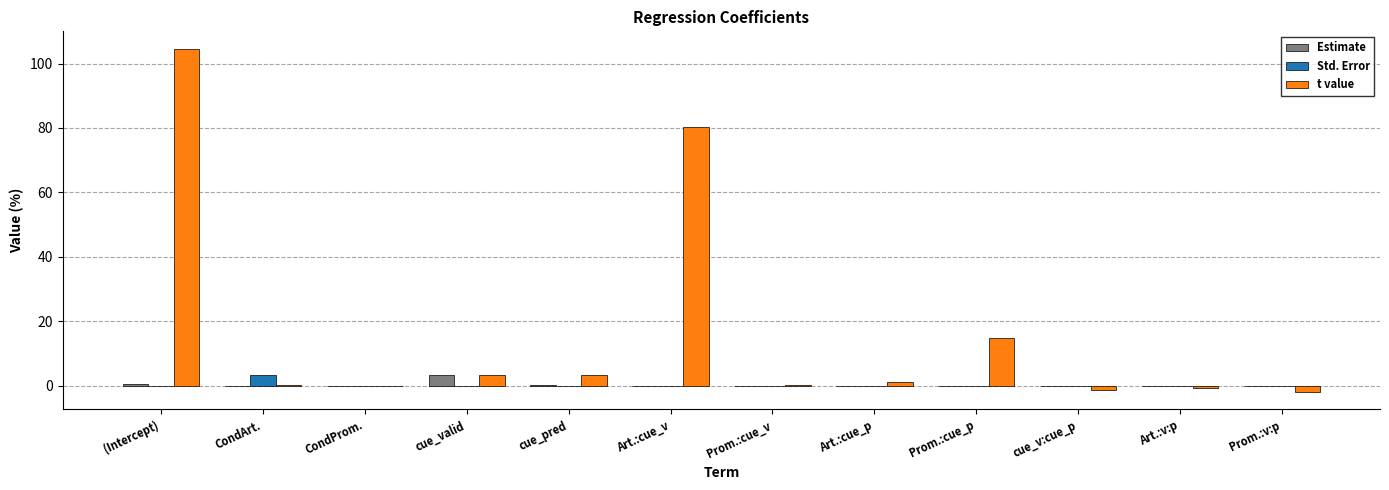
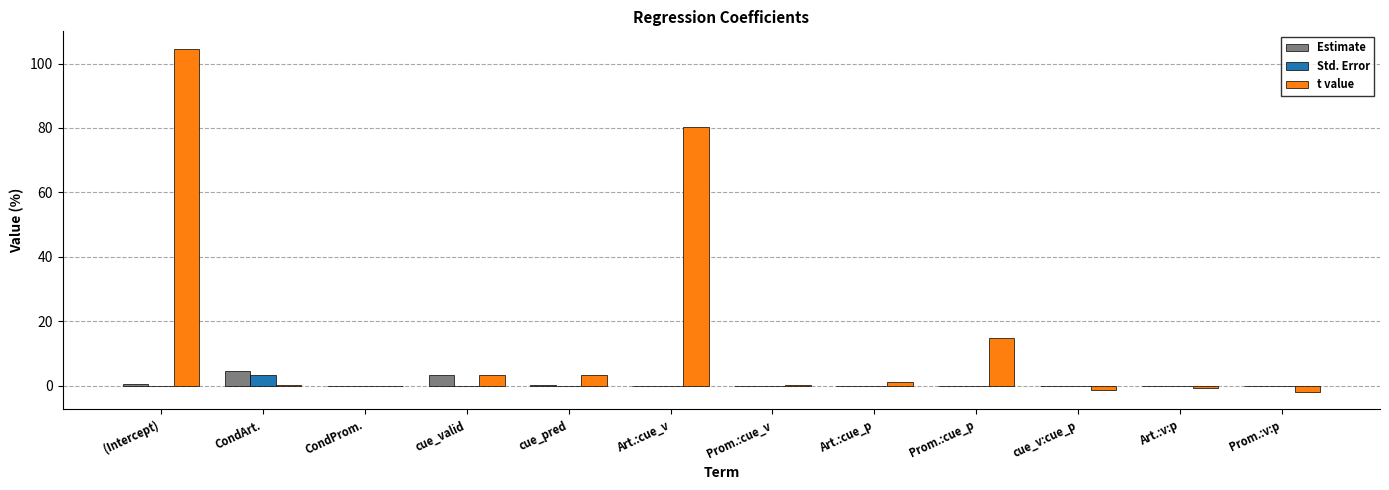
  {
    "Estimate": {
-     "CondArt.": 0,
+     "CondArt.": 4,
      "cue_valid": 3
    },
    "Std. Error": {
      "CondArt.": 3
    },
    "t value": {
      "(Intercept)": 105,
      "cue_valid": 3,
      "cue_pred": 3,
      "Art.:cue_v": 80,
      "Art.:cue_p": 1,
      "Prom.:cue_p": 15,
      "cue_v:cue_p": -1,
      "Prom.:v:p": -2
    }
  }
